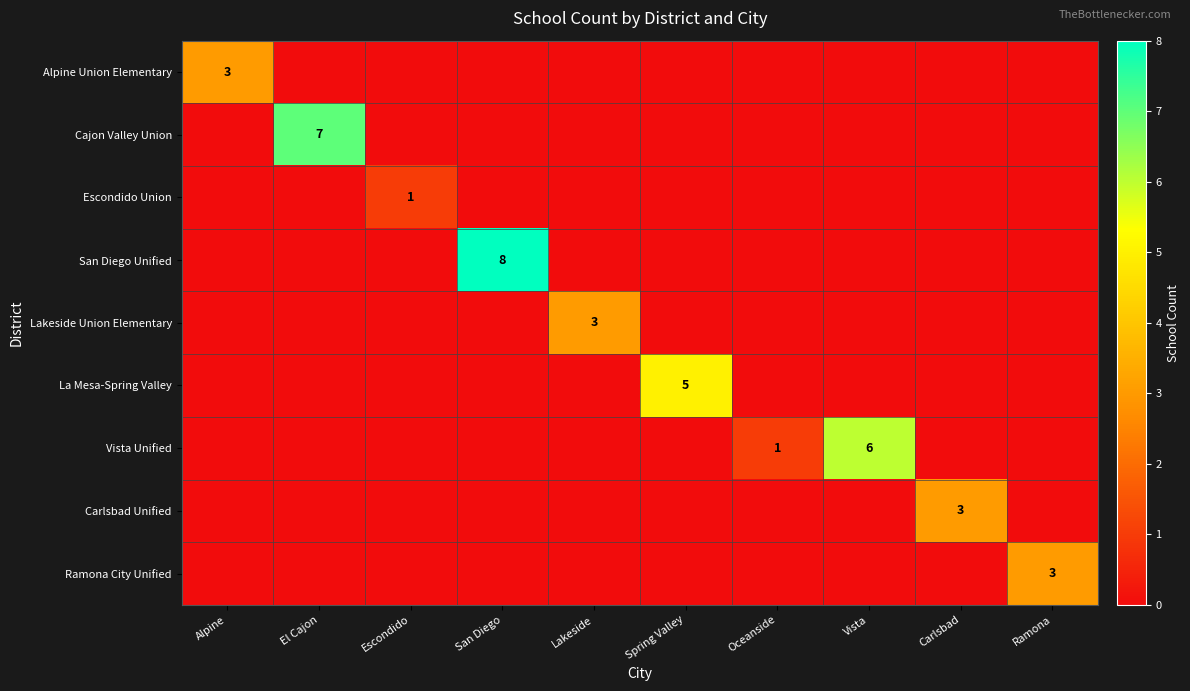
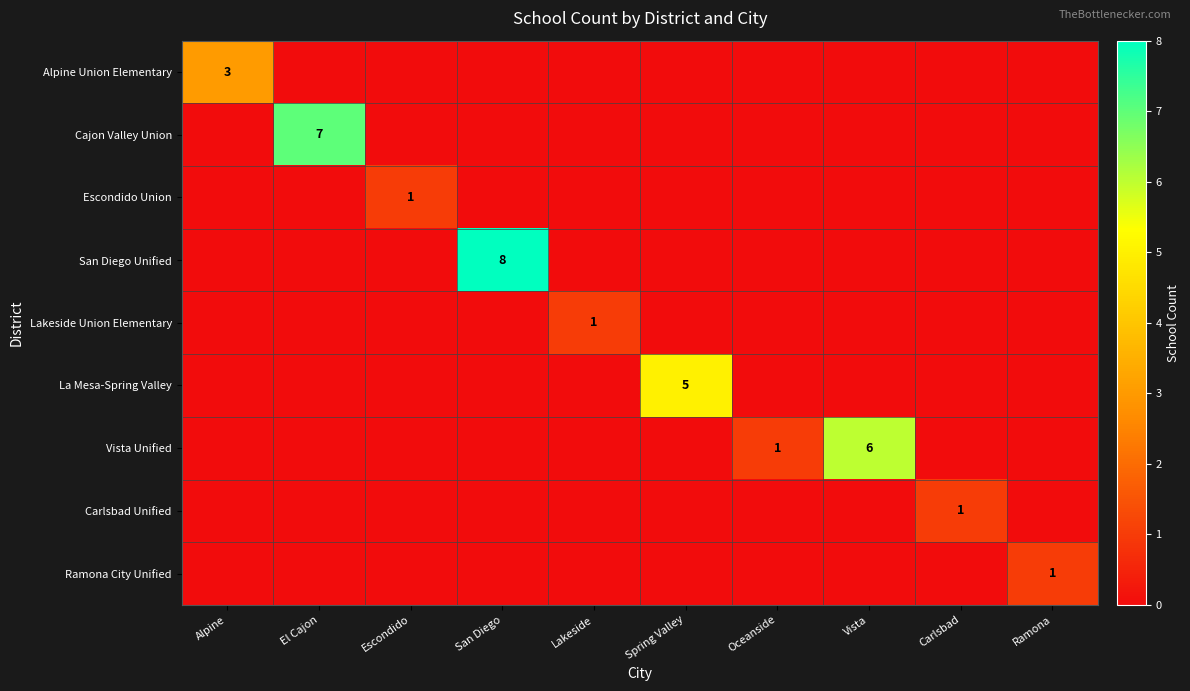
  {
    "Alpine Union Elementary": {
      "Alpine": 3
    },
    "Cajon Valley Union": {
      "El Cajon": 7
    },
    "Escondido Union": {
      "Escondido": 1
    },
    "San Diego Unified": {
      "San Diego": 8
    },
    "Lakeside Union Elementary": {
-     "Lakeside": 3
+     "Lakeside": 1
    },
    "La Mesa-Spring Valley": {
      "Spring Valley": 5
    },
    "Vista Unified": {
      "Oceanside": 1,
      "Vista": 6
    },
    "Carlsbad Unified": {
-     "Carlsbad": 3
+     "Carlsbad": 1
    },
    "Ramona City Unified": {
-     "Ramona": 3
+     "Ramona": 1
    }
  }
